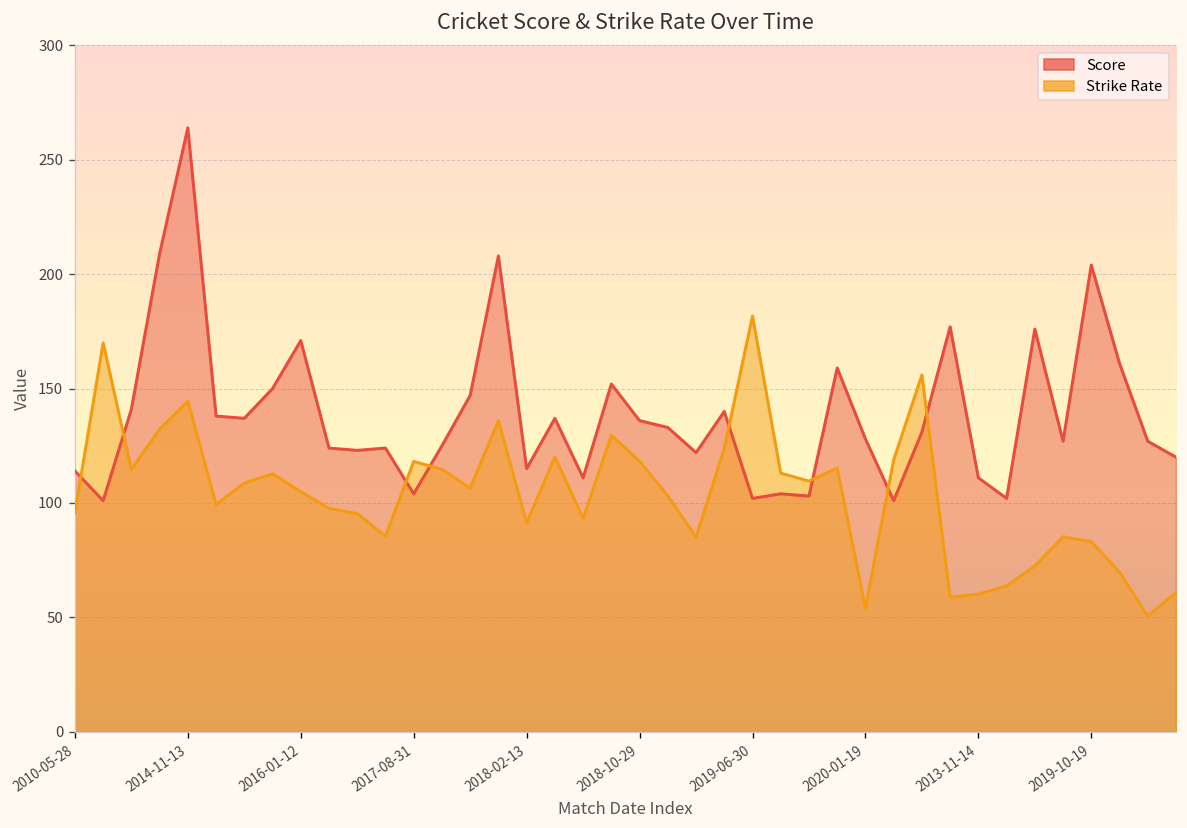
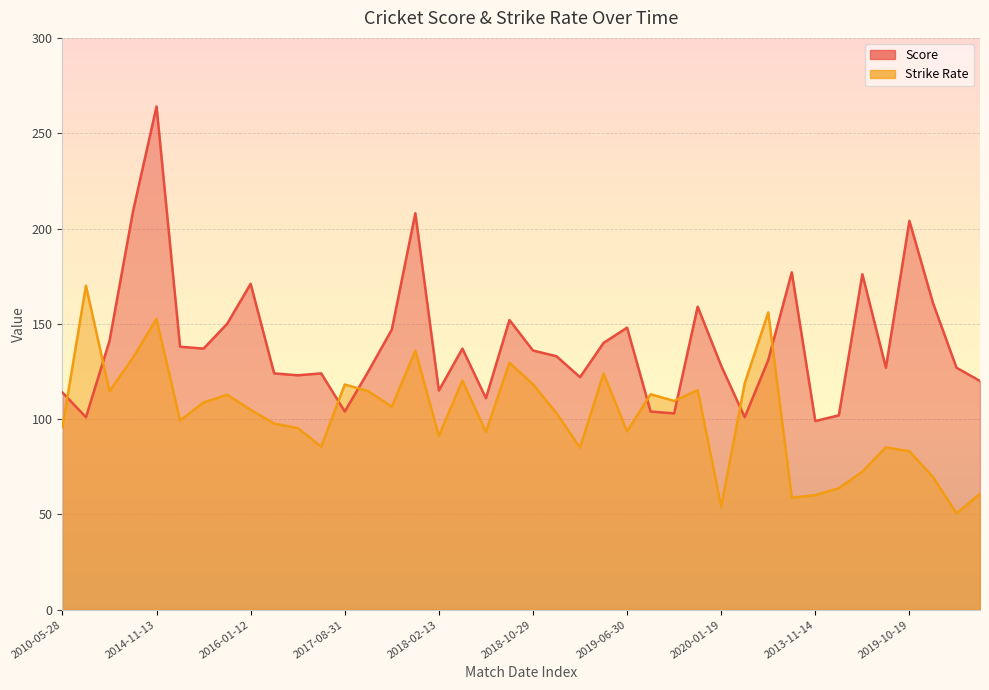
  {
    "Score": {
      "2010-05-28": 114,
      "2014-11-13": 264,
      "2016-01-12": 171,
      "2017-08-31": 104,
      "2018-02-13": 115,
      "2018-10-29": 136,
-     "2019-06-30": 102,
+     "2019-06-30": 148,
      "2020-01-19": 128,
-     "2013-11-14": 111,
+     "2013-11-14": 99,
      "2019-10-19": 204
    },
    "Strike Rate": {
      "2010-05-28": 96,
-     "2014-11-13": 145,
+     "2014-11-13": 153,
      "2016-01-12": 105,
      "2017-08-31": 118,
      "2018-02-13": 91,
      "2018-10-29": 118,
-     "2019-06-30": 182,
+     "2019-06-30": 94,
      "2020-01-19": 54,
      "2013-11-14": 60,
      "2019-10-19": 83
    }
  }
